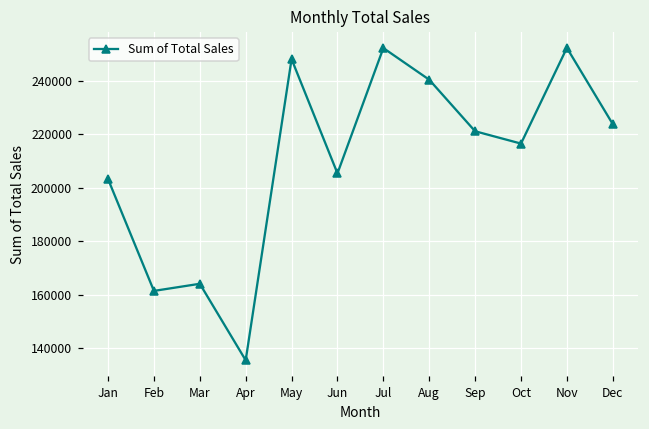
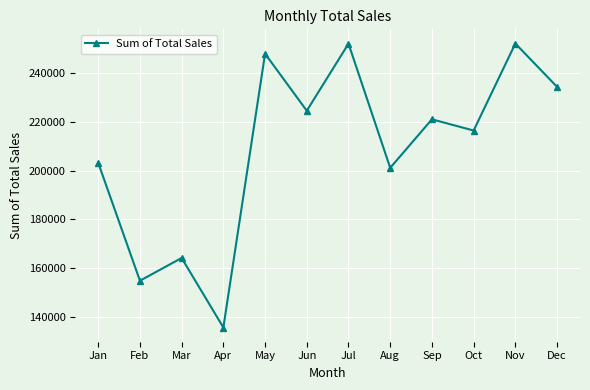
  {
    "Jan": 203000,
-   "Feb": 161000,
+   "Feb": 155000,
    "Mar": 164000,
    "Apr": 136000,
    "May": 248000,
-   "Jun": 205000,
+   "Jun": 225000,
    "Jul": 252000,
-   "Aug": 240000,
+   "Aug": 201000,
    "Sep": 221000,
    "Oct": 217000,
    "Nov": 252000,
-   "Dec": 224000
+   "Dec": 234000
  }
